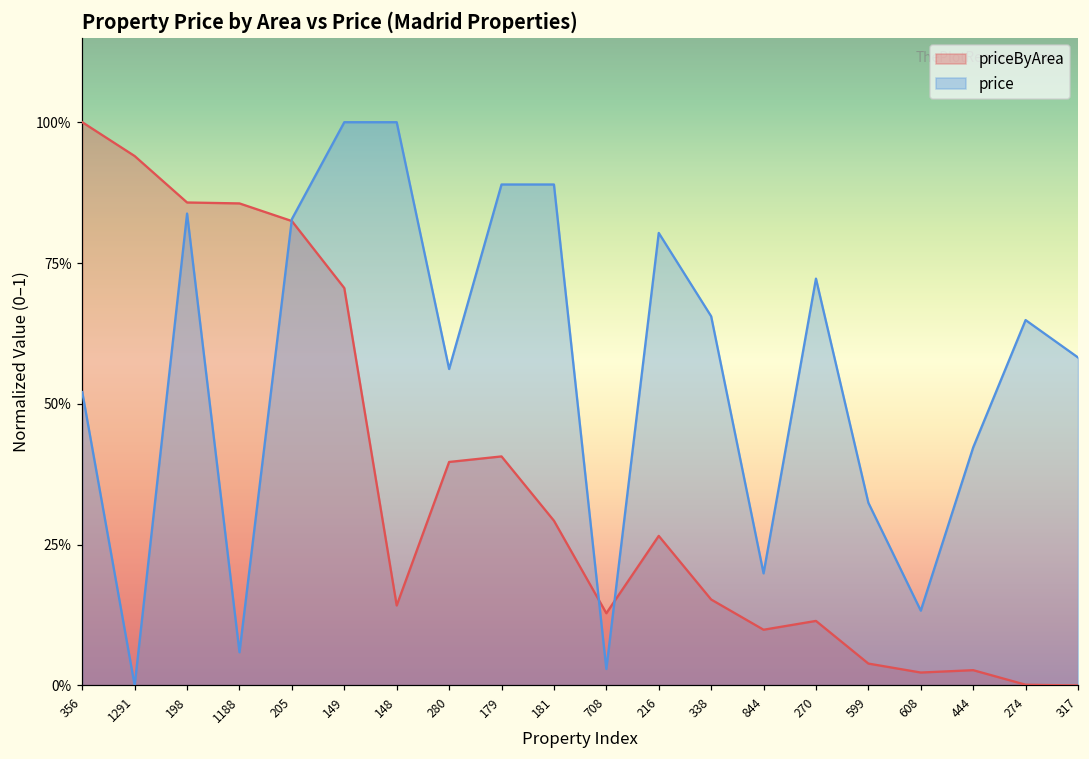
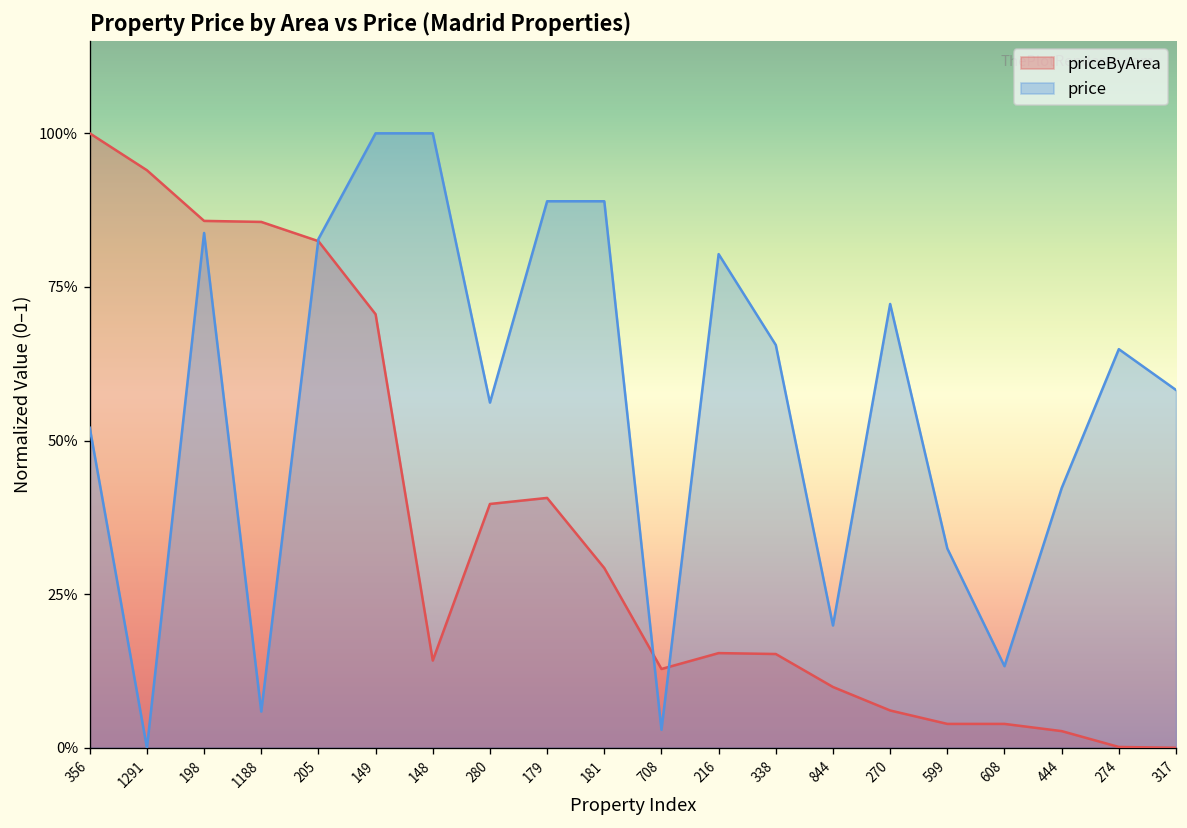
  {
    "priceByArea": {
      "356": "100%",
      "1291": "94%",
      "198": "86%",
      "1188": "86%",
      "149": "71%",
      "148": "14%",
      "280": "40%",
      "179": "41%",
      "181": "29%",
      "708": "13%",
-     "216": "27%",
+     "216": "15%",
      "338": "15%",
      "844": "10%",
-     "270": "11%",
+     "270": "6%",
      "599": "4%",
-     "608": "2%",
+     "608": "4%",
      "444": "3%",
      "274": "0%",
      "317": "0%"
    },
    "price": {
      "356": "52%",
      "1291": "0%",
      "198": "84%",
      "1188": "6%",
      "149": "100%",
      "148": "100%",
      "280": "56%",
      "179": "89%",
      "181": "89%",
      "708": "3%",
      "216": "80%",
      "338": "66%",
      "844": "20%",
      "270": "72%",
      "599": "32%",
      "608": "13%",
      "444": "42%",
      "274": "65%",
      "317": "58%"
    }
  }
